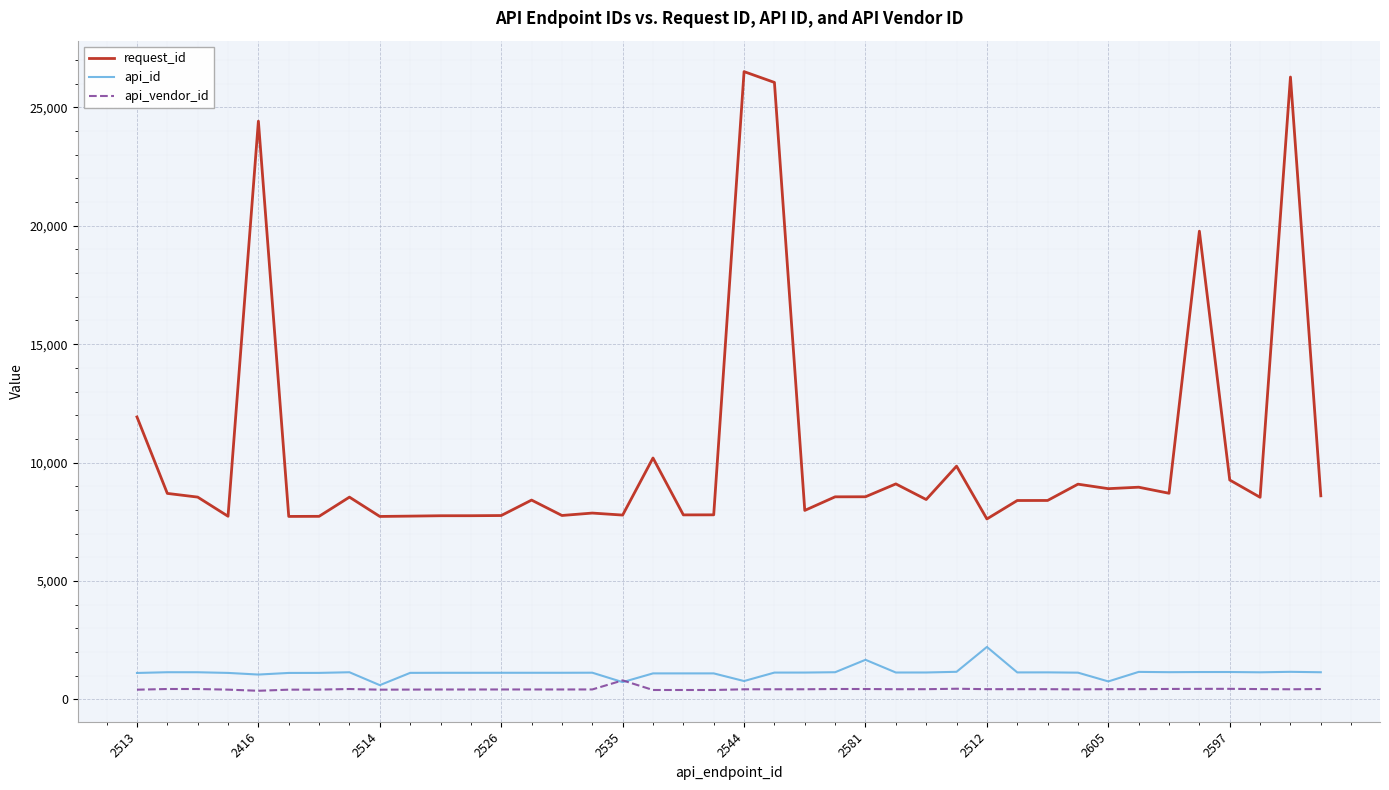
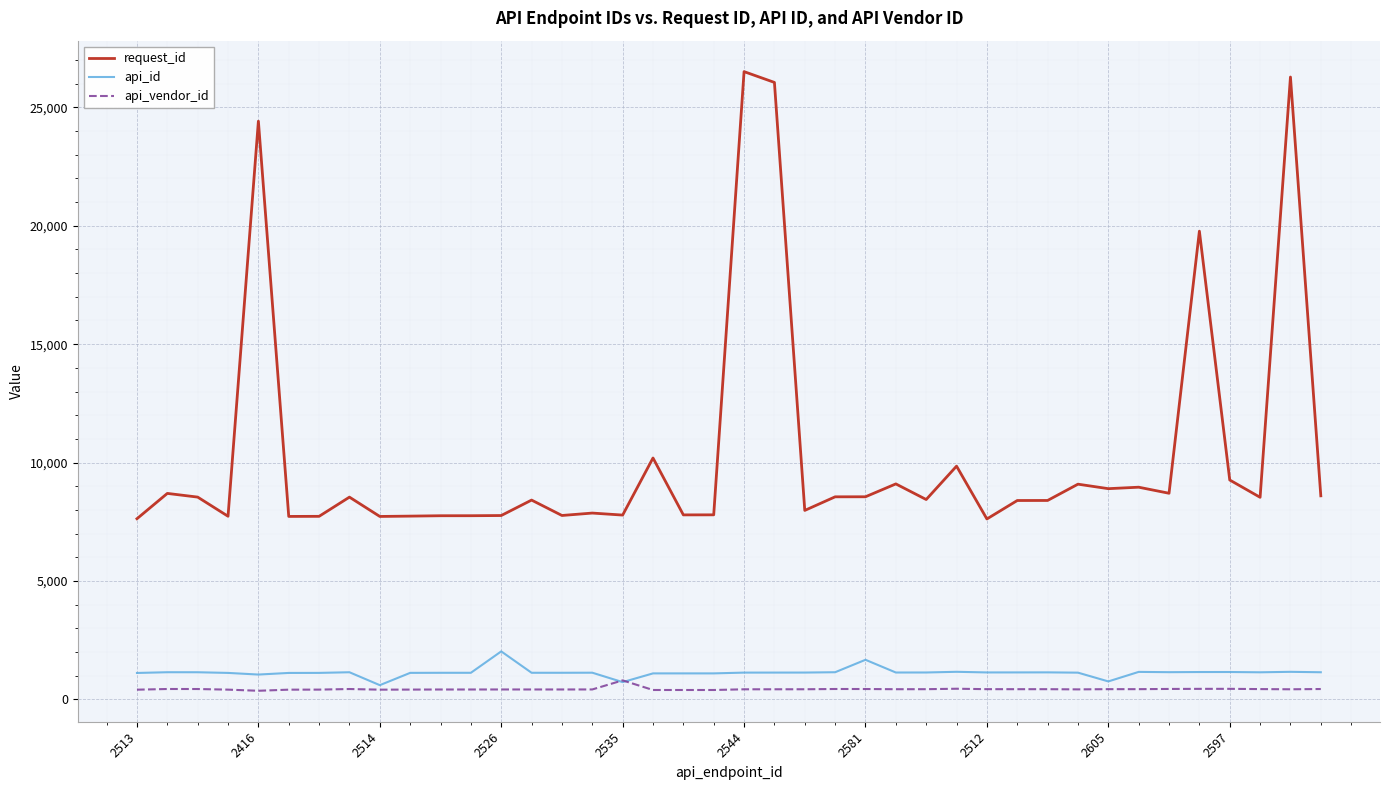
  {
    "request_id": {
-     "2513": "11,900",
+     "2513": "7,600",
      "2416": "24,400",
      "2514": "7,700",
      "2526": "7,800",
      "2535": "7,800",
      "2544": "26,500",
      "2581": "8,600",
      "2512": "7,600",
      "2605": "8,900",
      "2597": "9,300"
    },
    "api_id": {
      "2513": "1,100",
      "2416": "1,100",
      "2514": "600",
-     "2526": "1,100",
-     "2544": "800",
+     "2526": "2,000",
+     "2544": "1,100",
      "2581": "1,700",
-     "2512": "2,200",
+     "2512": "1,100",
      "2605": "800",
      "2597": "1,200"
    },
    "api_vendor_id": {
      "2513": "400",
      "2416": "400",
      "2514": "400",
      "2526": "400",
      "2544": "400",
      "2581": "400",
      "2512": "400",
      "2605": "400",
      "2597": "400"
    }
  }
